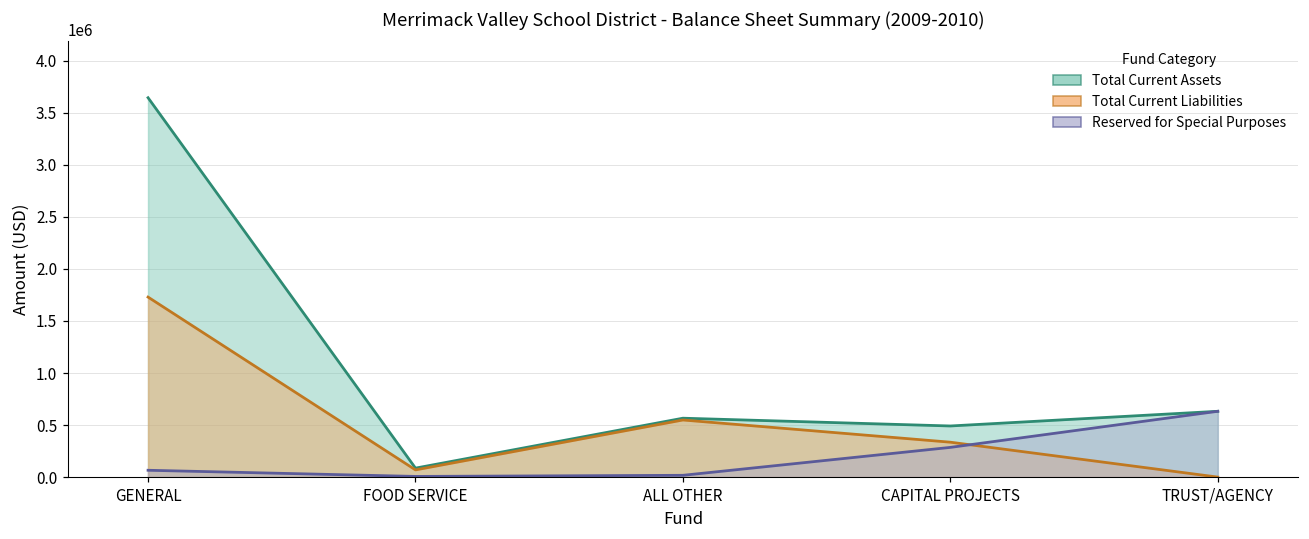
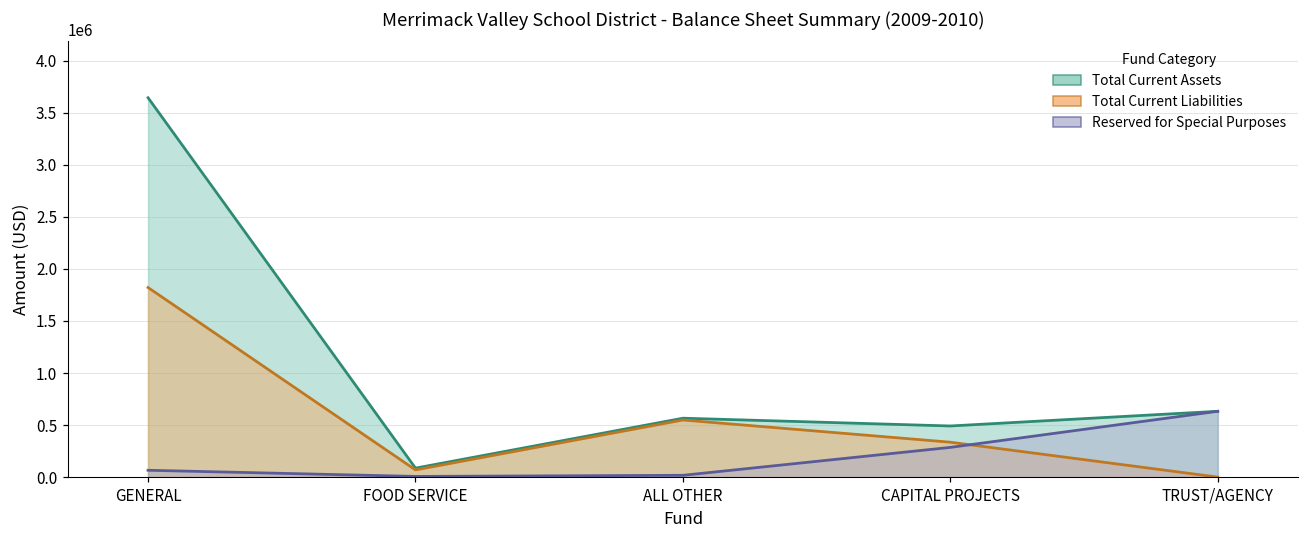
  {
    "Total Current Liabilities": {
-     "GENERAL": 1700000,
+     "GENERAL": 1800000,
      "CAPITAL PROJECTS": 300000,
      "TRUST/AGENCY": 0
    }
  }
